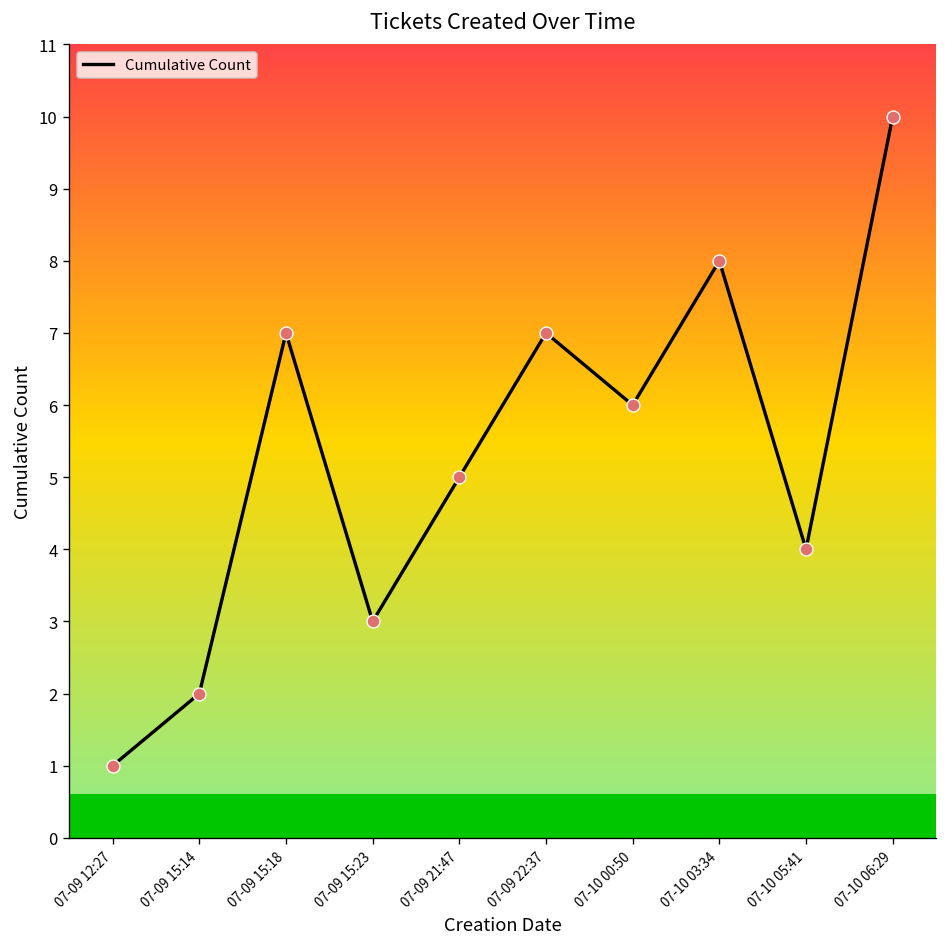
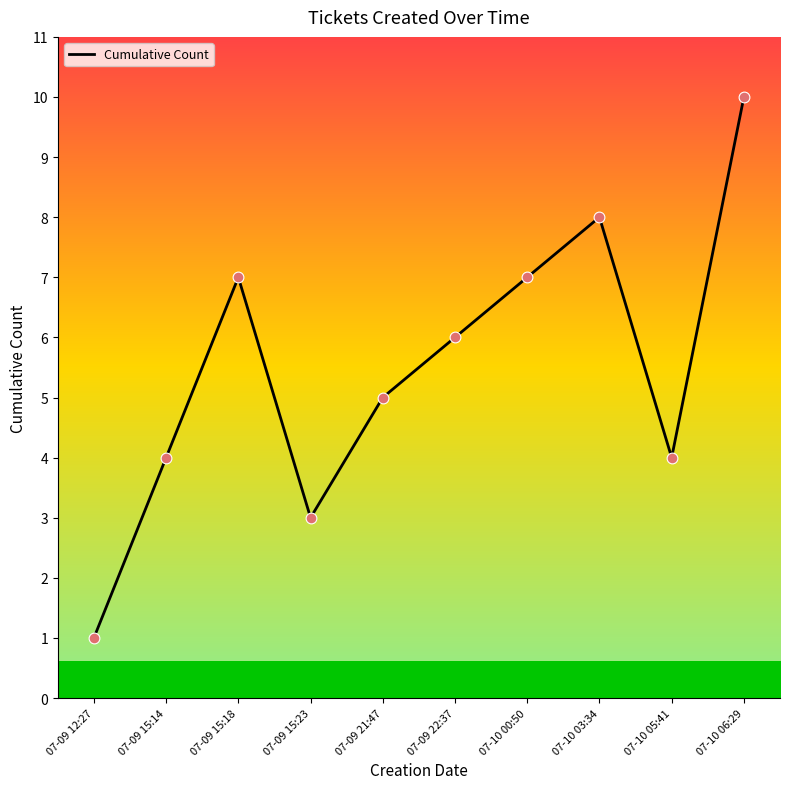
  {
    "07-09 12:27": 1,
-   "07-09 15:14": 2,
+   "07-09 15:14": 4,
    "07-09 15:18": 7,
    "07-09 15:23": 3,
    "07-09 21:47": 5,
-   "07-09 22:37": 7,
-   "07-10 00:50": 6,
+   "07-09 22:37": 6,
+   "07-10 00:50": 7,
    "07-10 03:34": 8,
    "07-10 05:41": 4,
    "07-10 06:29": 10
  }
